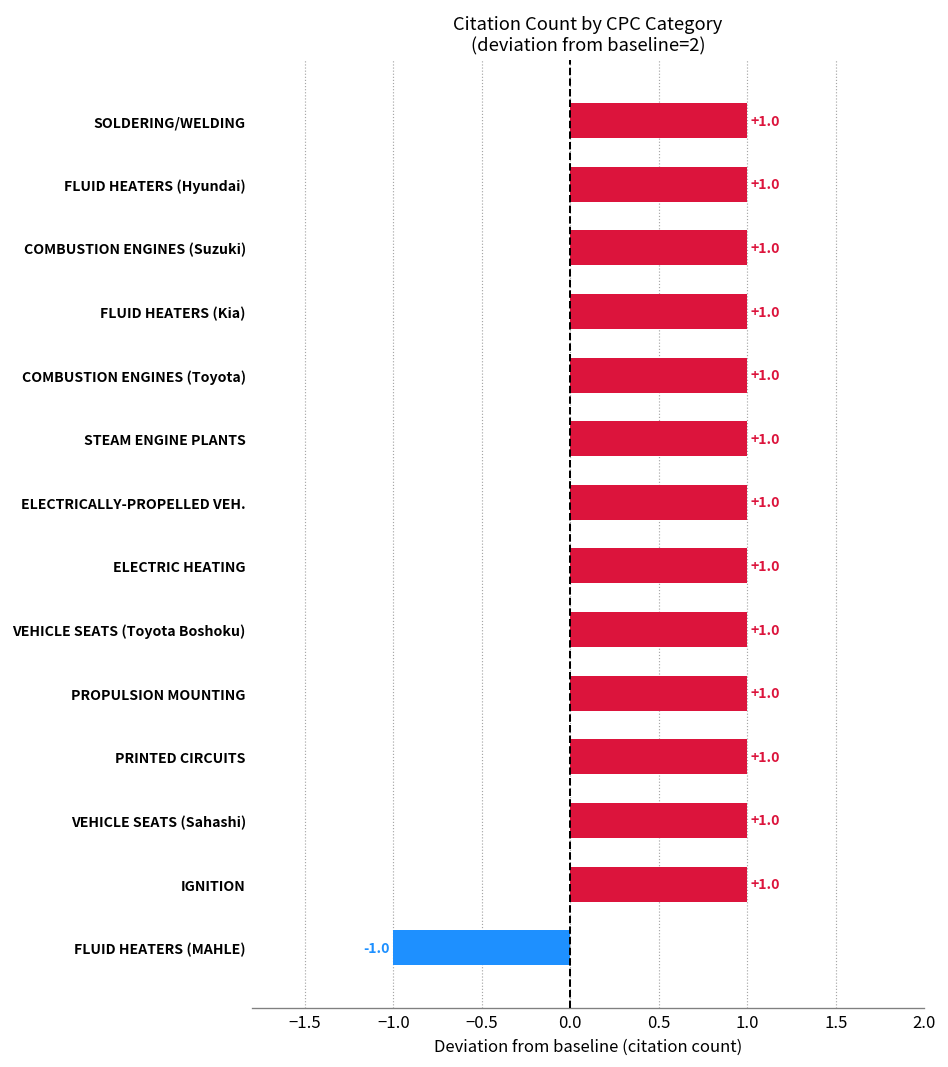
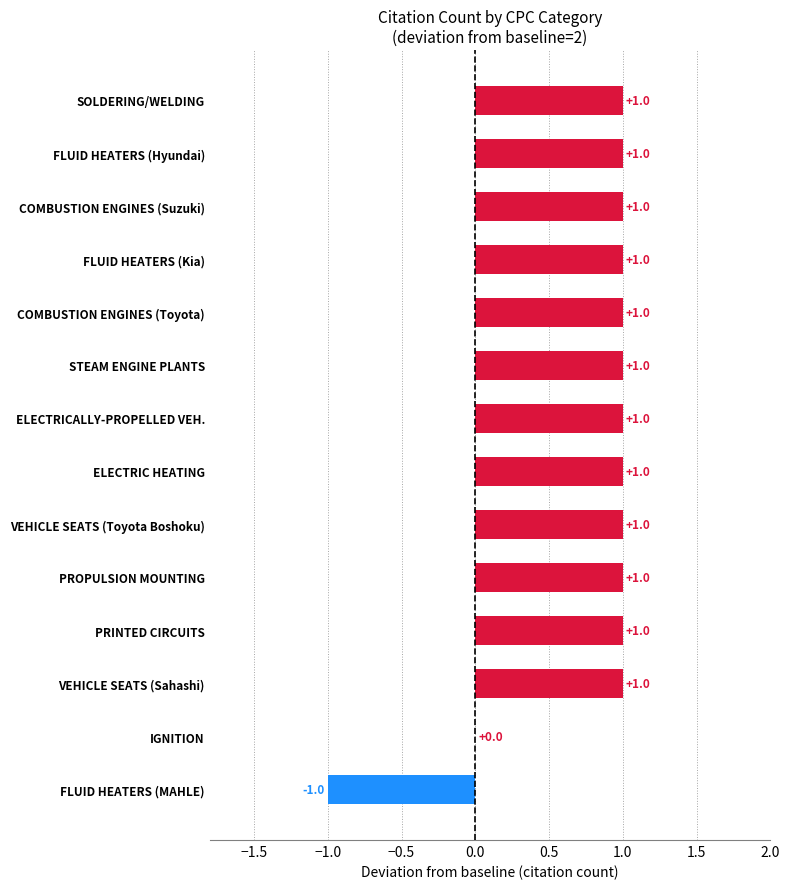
  {
    "SOLDERING/WELDING": "+1.0",
    "FLUID HEATERS (Hyundai)": "+1.0",
    "COMBUSTION ENGINES (Suzuki)": "+1.0",
    "FLUID HEATERS (Kia)": "+1.0",
    "COMBUSTION ENGINES (Toyota)": "+1.0",
    "STEAM ENGINE PLANTS": "+1.0",
    "ELECTRICALLY-PROPELLED VEH.": "+1.0",
    "ELECTRIC HEATING": "+1.0",
    "VEHICLE SEATS (Toyota Boshoku)": "+1.0",
    "PROPULSION MOUNTING": "+1.0",
    "PRINTED CIRCUITS": "+1.0",
    "VEHICLE SEATS (Sahashi)": "+1.0",
-   "IGNITION": "+1.0",
+   "IGNITION": "+0.0",
    "FLUID HEATERS (MAHLE)": "-1.0"
  }
